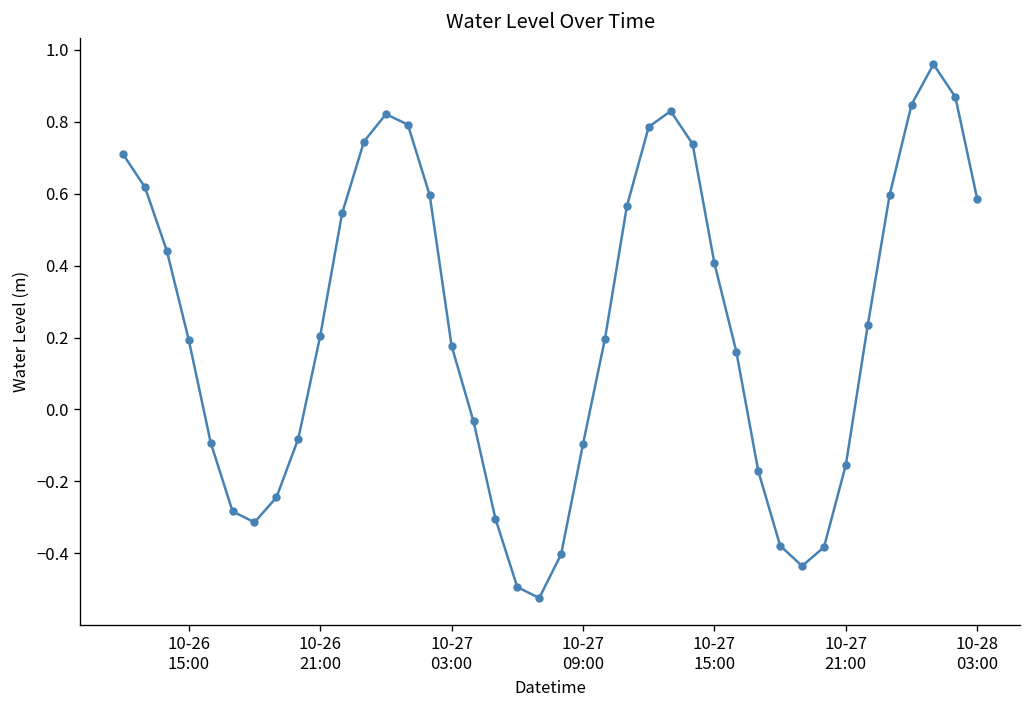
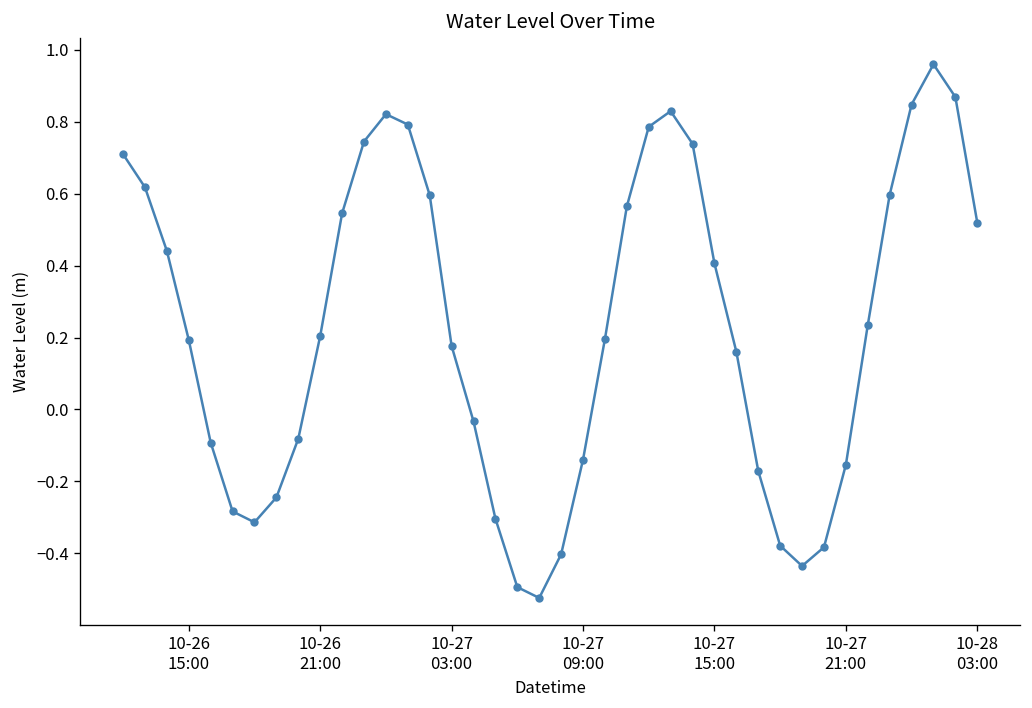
  {
    "10-26 15:00": 0.19,
    "10-26 21:00": 0.20,
    "10-27 03:00": 0.18,
-   "10-27 09:00": -0.10,
+   "10-27 09:00": -0.14,
    "10-27 15:00": 0.41,
    "10-27 21:00": -0.15,
-   "10-28 03:00": 0.58
+   "10-28 03:00": 0.52
  }
